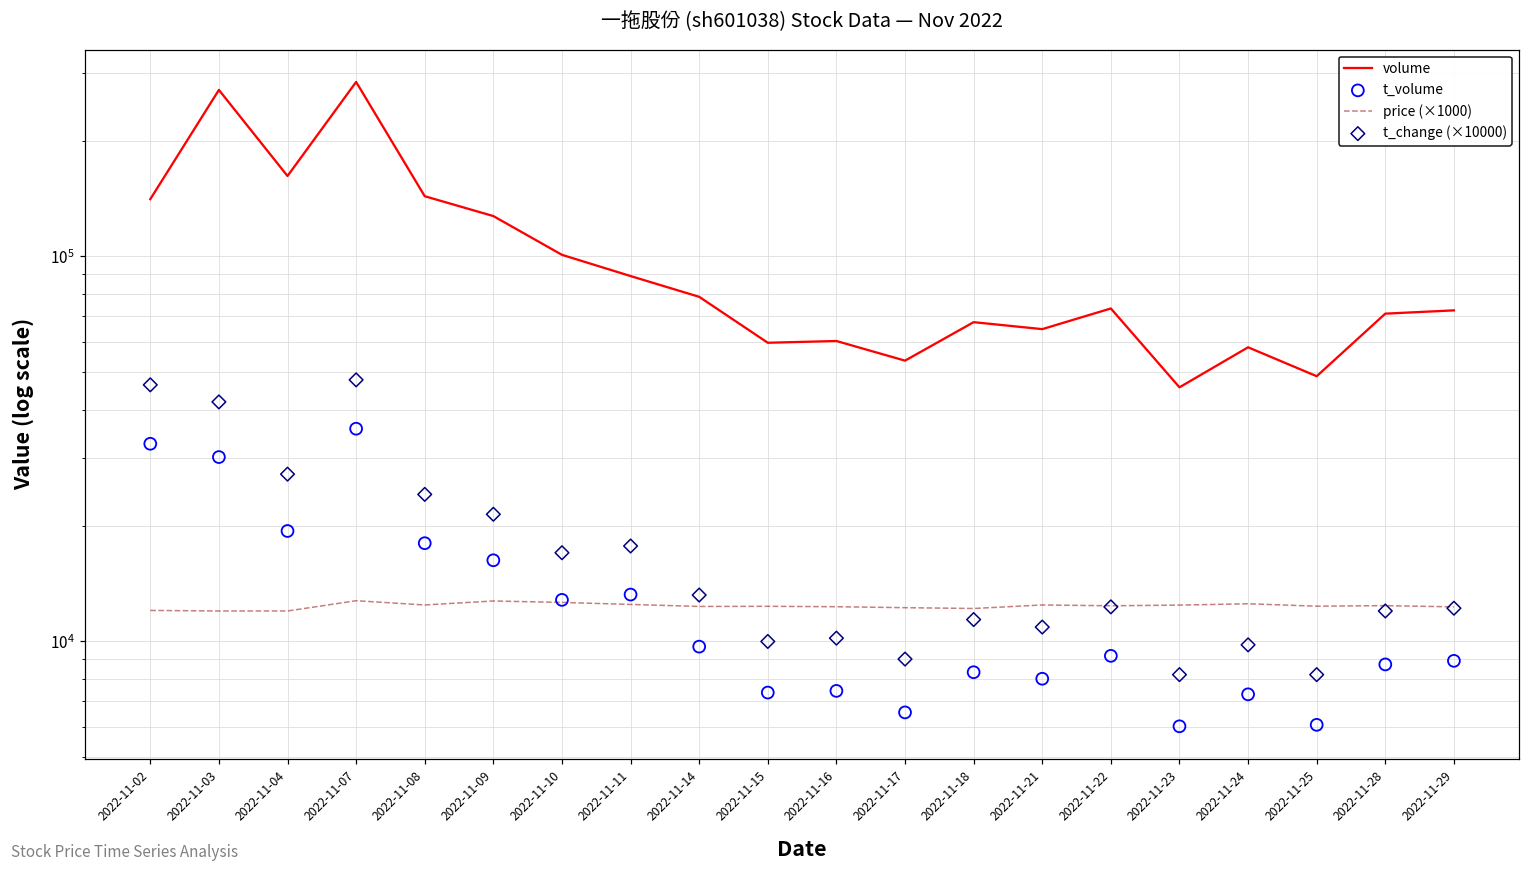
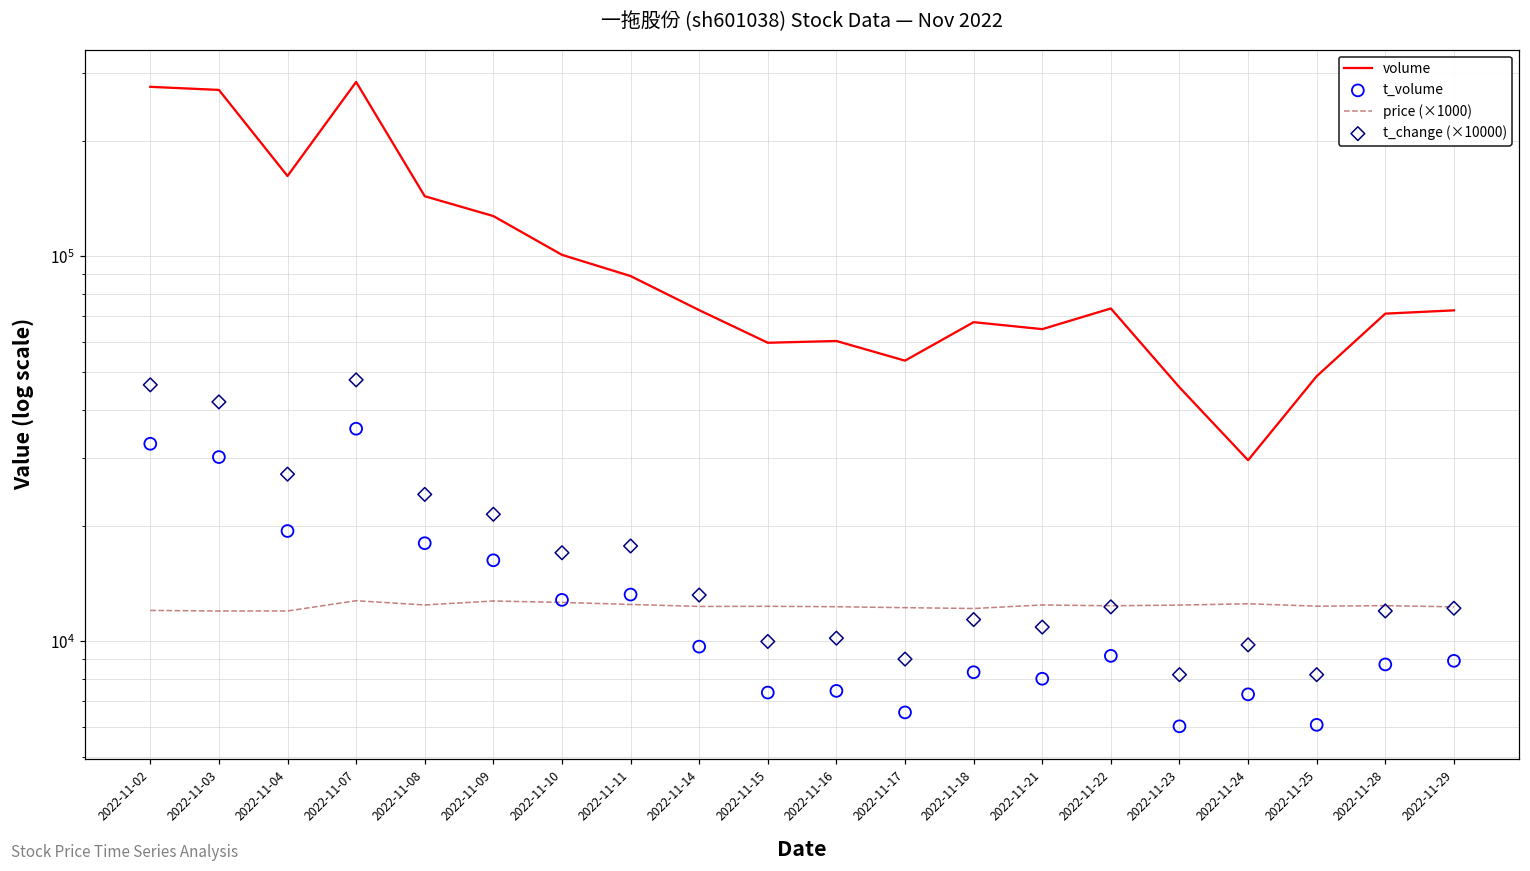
  {
    "volume": {
-     "2022-11-02": 141000,
+     "2022-11-02": 280000,
      "2022-11-03": 270000,
      "2022-11-04": 160000,
      "2022-11-07": 280000,
      "2022-11-08": 143000,
      "2022-11-09": 127000,
      "2022-11-10": 101000,
      "2022-11-11": 89000,
-     "2022-11-14": 79000,
+     "2022-11-14": 73000,
      "2022-11-15": 60000,
      "2022-11-16": 60000,
      "2022-11-17": 54000,
      "2022-11-18": 68000,
      "2022-11-21": 65000,
      "2022-11-22": 73000,
      "2022-11-23": 46000,
-     "2022-11-24": 58000,
+     "2022-11-24": 30000,
      "2022-11-25": 49000,
      "2022-11-28": 71000,
      "2022-11-29": 72000
    },
    "price (×1000)": {
      "2022-11-02": 12000,
      "2022-11-03": 12000,
      "2022-11-04": 12000,
      "2022-11-07": 12800,
      "2022-11-08": 12400,
      "2022-11-09": 12700,
      "2022-11-11": 12500,
      "2022-11-14": 12300,
      "2022-11-15": 12300,
      "2022-11-16": 12300,
      "2022-11-17": 12200,
      "2022-11-18": 12200,
      "2022-11-21": 12400,
      "2022-11-23": 12400,
      "2022-11-24": 12500,
      "2022-11-25": 12400,
      "2022-11-28": 12400
    }
  }
